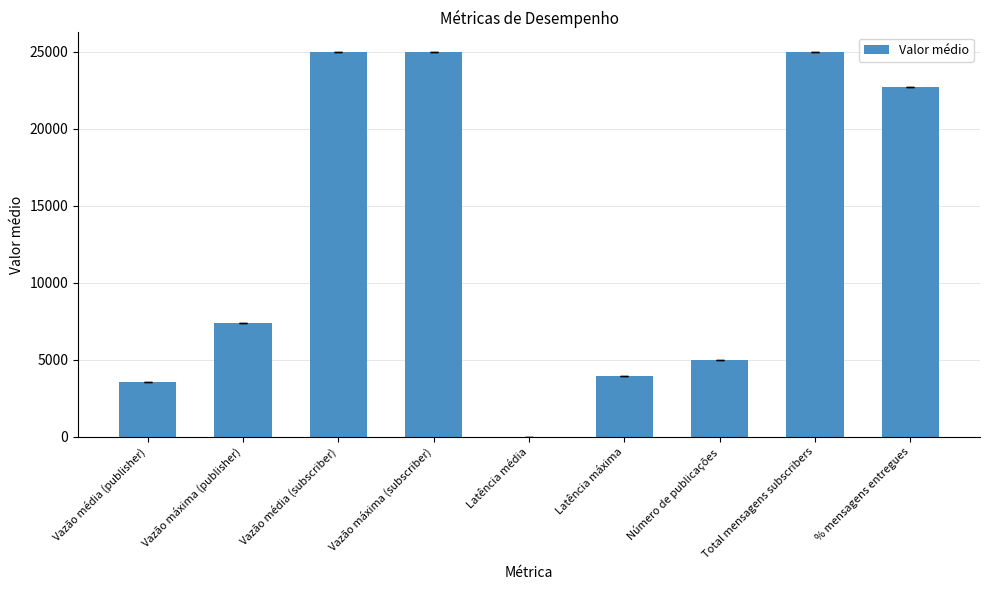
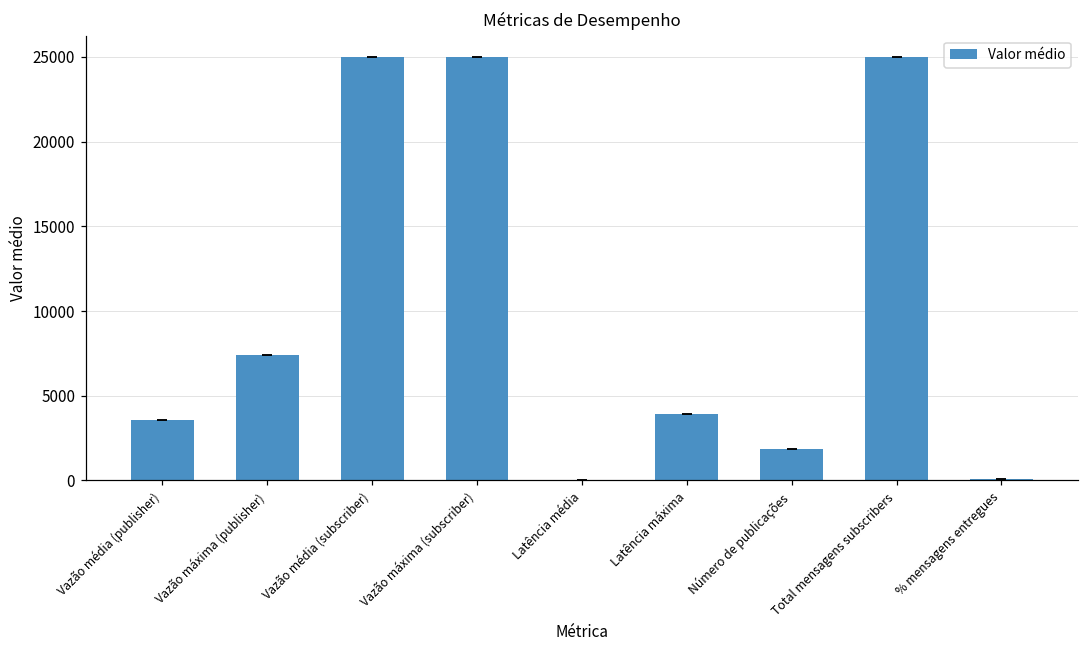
  {
    "Vazão média (publisher)": 3600,
    "Vazão máxima (publisher)": 7400,
    "Vazão média (subscriber)": 25000,
    "Vazão máxima (subscriber)": 25000,
    "Latência média": 0,
    "Latência máxima": 3900,
-   "Número de publicações": 5000,
+   "Número de publicações": 1800,
    "Total mensagens subscribers": 25000,
-   "% mensagens entregues": 22700
+   "% mensagens entregues": 100
  }
